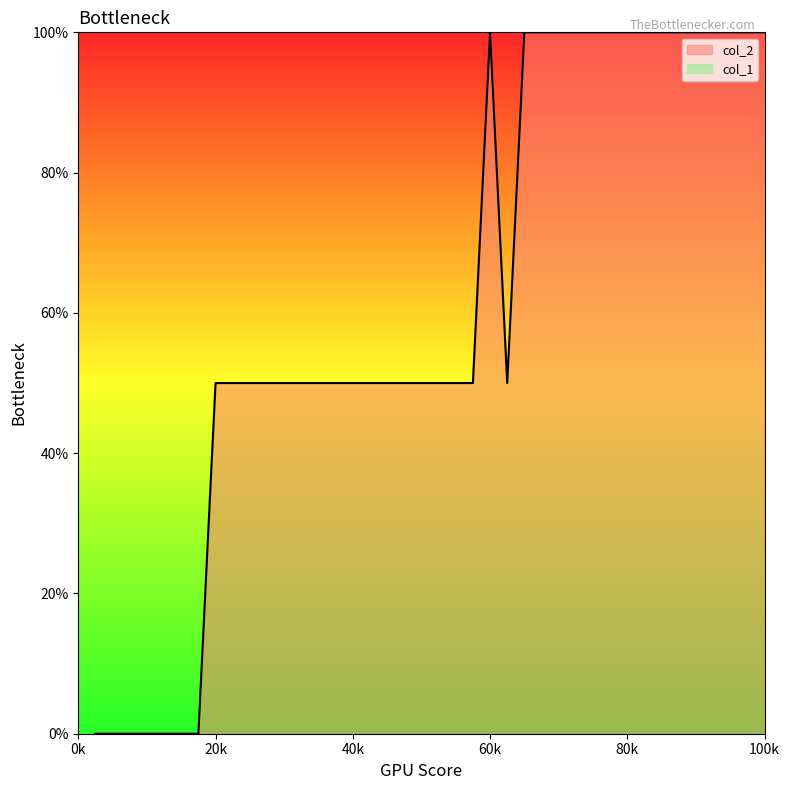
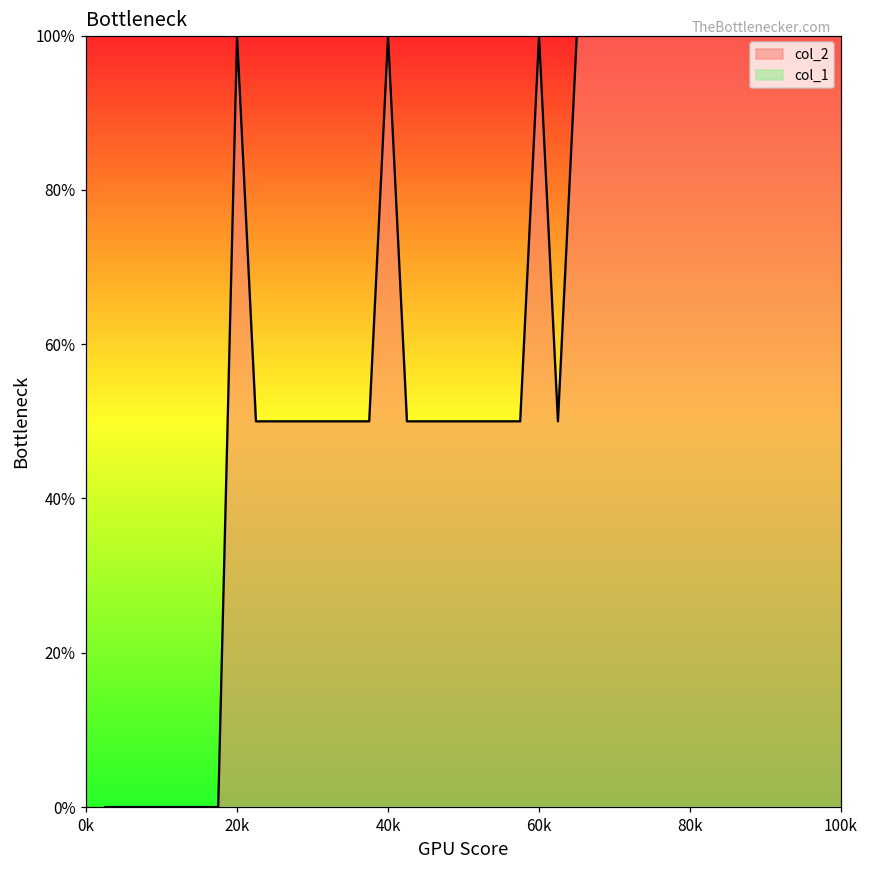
  {
    "col_2": {
-     "20k": "50%",
-     "40k": "50%",
+     "20k": "100%",
+     "40k": "100%",
      "60k": "100%",
      "80k": "100%",
      "100k": "100%"
    },
    "col_1": {
      "20k": "0%",
      "40k": "0%",
      "60k": "0%",
      "80k": "0%",
      "100k": "0%"
    }
  }
